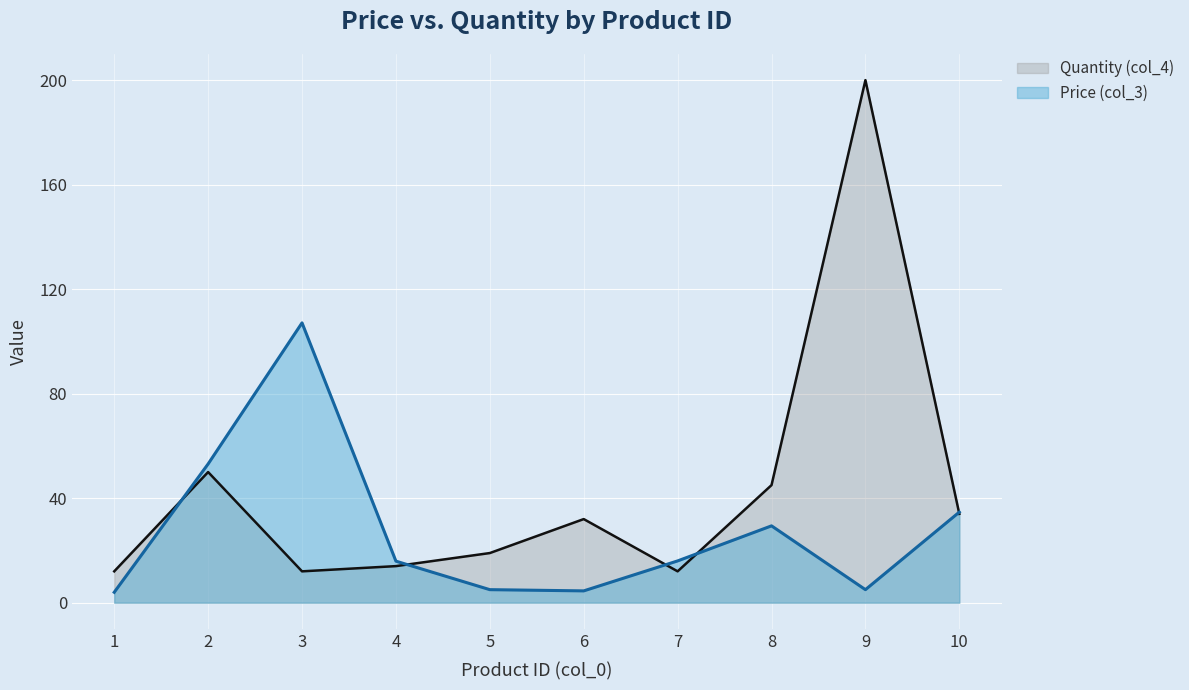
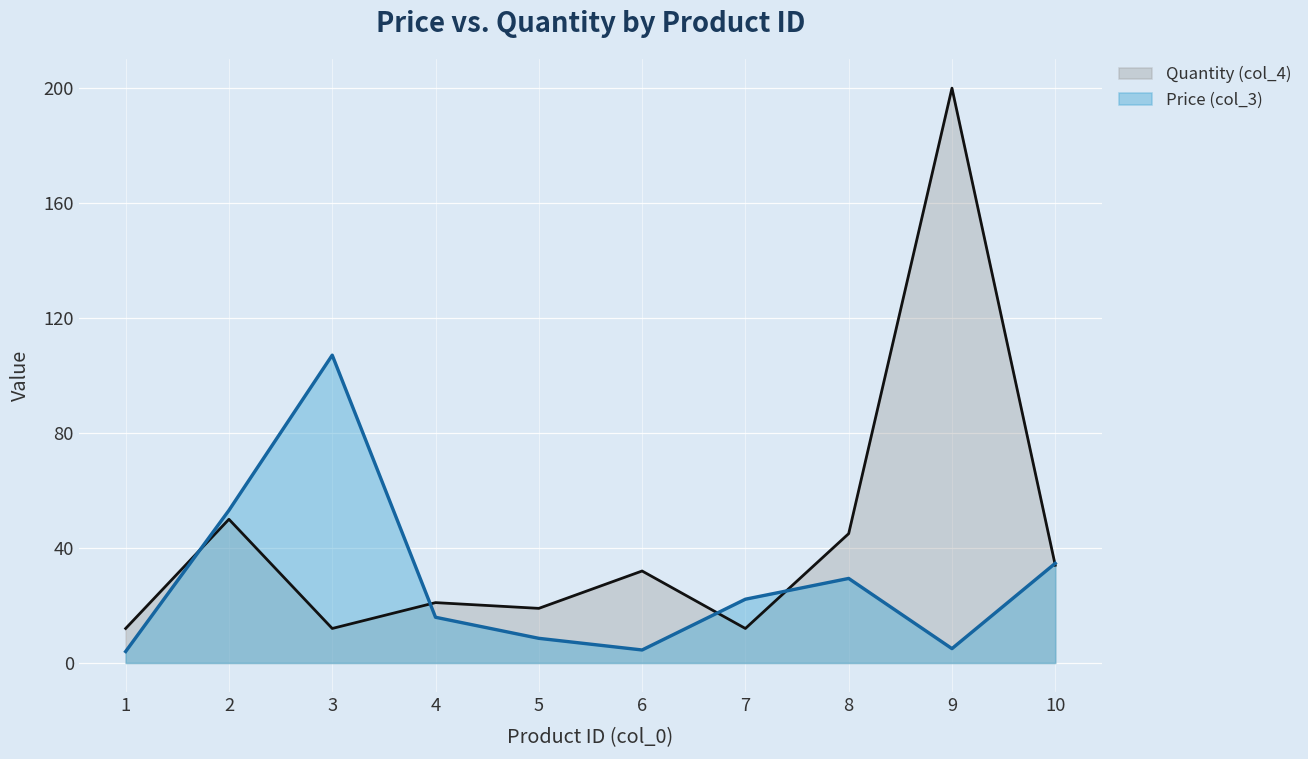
  {
    "Quantity (col_4)": {
      "1": 12,
      "2": 50,
      "3": 12,
-     "4": 14,
+     "4": 21,
      "5": 19,
      "6": 32,
      "7": 12,
      "8": 45,
      "9": 200
    },
    "Price (col_3)": {
      "1": 4,
      "2": 53,
      "3": 107,
      "4": 16,
-     "5": 5,
+     "5": 9,
      "6": 5,
-     "7": 16,
+     "7": 22,
      "8": 29,
      "9": 5
    }
  }
